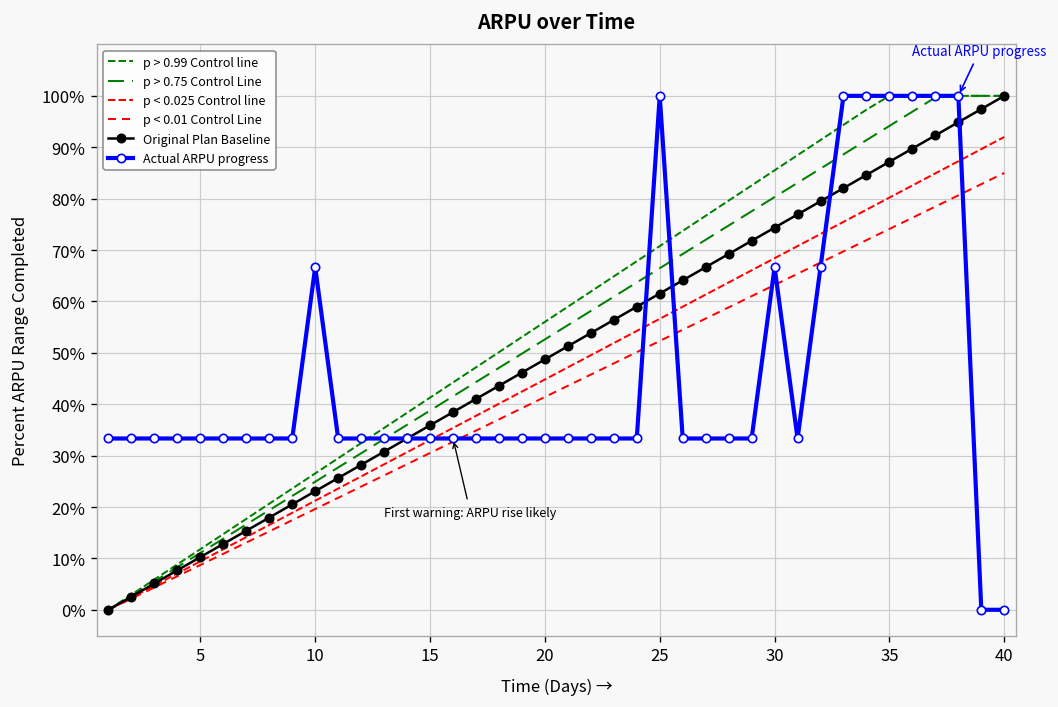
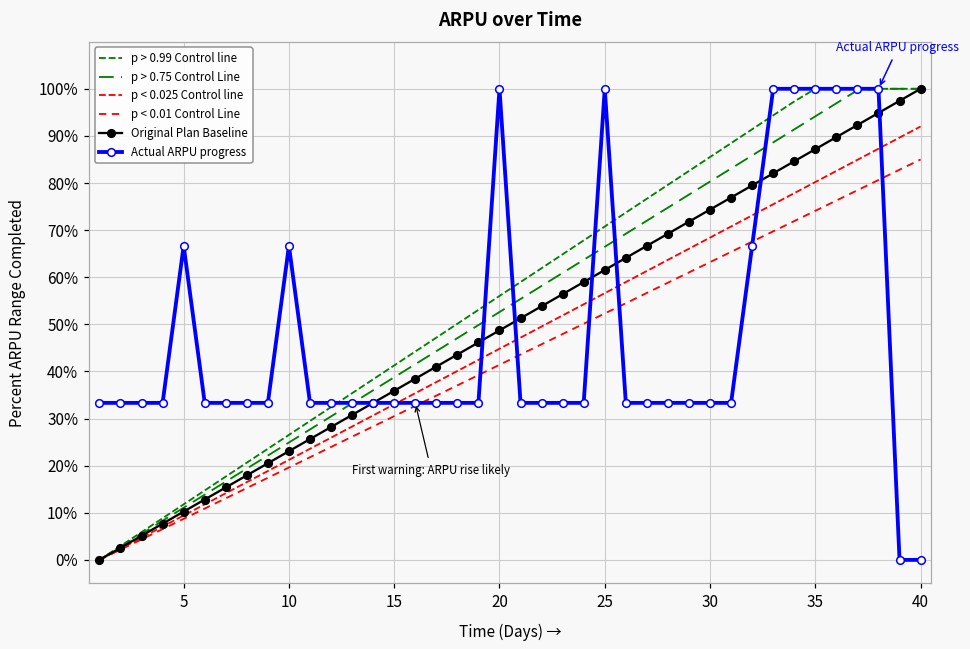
  {
    "Original Plan Baseline": {
      "5": "10%",
      "10": "23%",
      "15": "36%",
      "20": "49%",
      "25": "62%",
      "30": "74%",
      "35": "87%"
    },
    "Actual ARPU progress": {
-     "5": "33%",
+     "5": "67%",
      "10": "67%",
-     "20": "33%",
+     "20": "100%",
      "25": "100%",
-     "30": "67%",
+     "30": "33%",
      "40": "0%"
    }
  }
